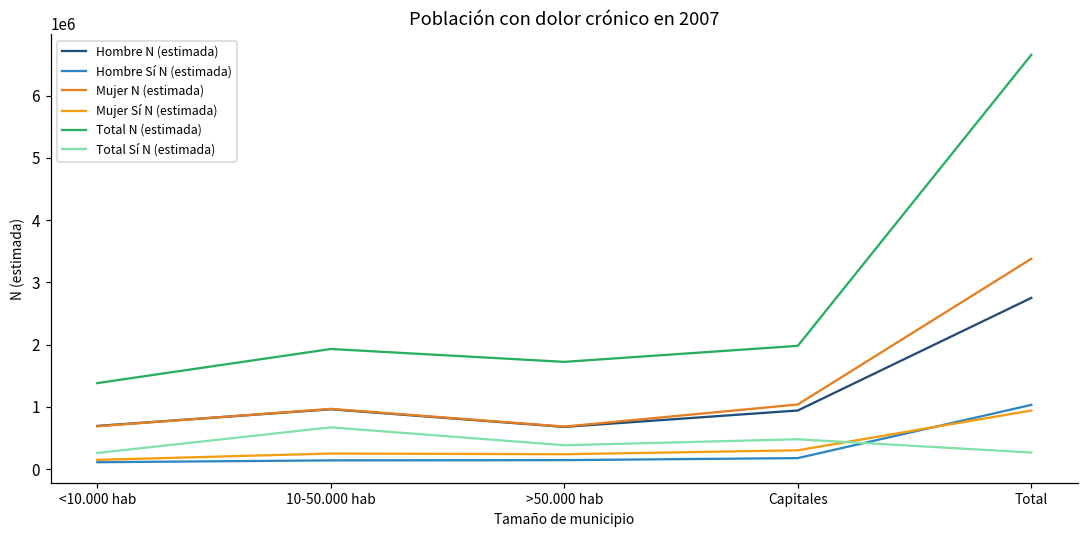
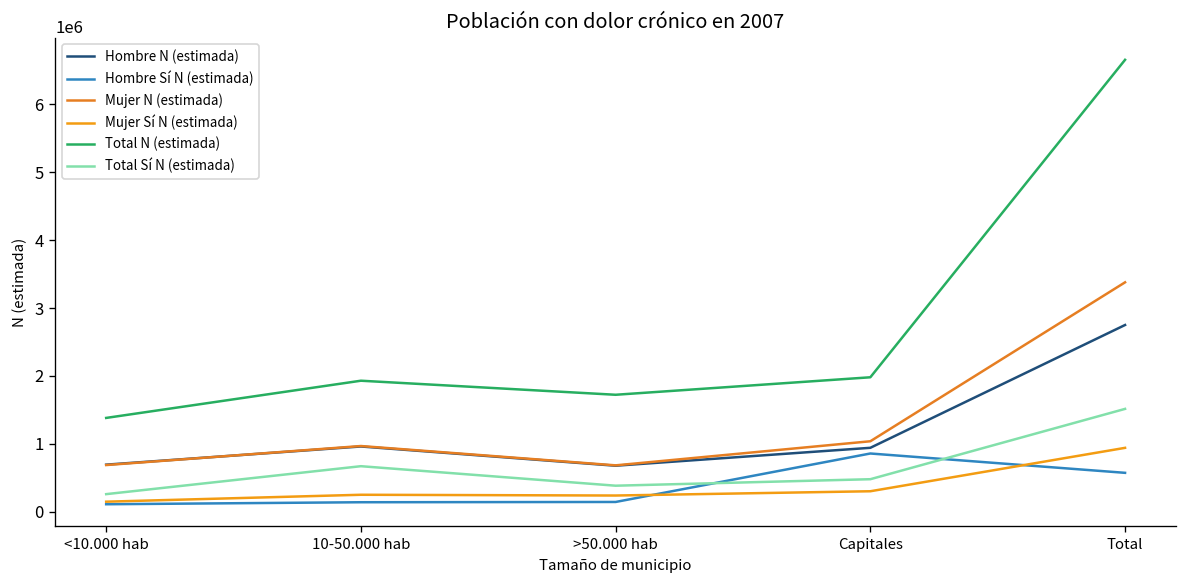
  {
    "Hombre N (estimada)": {
      "Capitales": 900000,
      "Total": 2800000
    },
    "Hombre Sí N (estimada)": {
      "10-50.000 hab": 100000,
      ">50.000 hab": 100000,
-     "Capitales": 200000,
-     "Total": 1000000
+     "Capitales": 900000,
+     "Total": 600000
    },
    "Total N (estimada)": {
      "<10.000 hab": 1400000,
      "10-50.000 hab": 1900000,
      ">50.000 hab": 1700000,
      "Capitales": 2000000,
      "Total": 6700000
    },
    "Total Sí N (estimada)": {
      "<10.000 hab": 300000,
      "10-50.000 hab": 700000,
      ">50.000 hab": 400000,
      "Capitales": 500000,
-     "Total": 300000
+     "Total": 1500000
    }
  }
